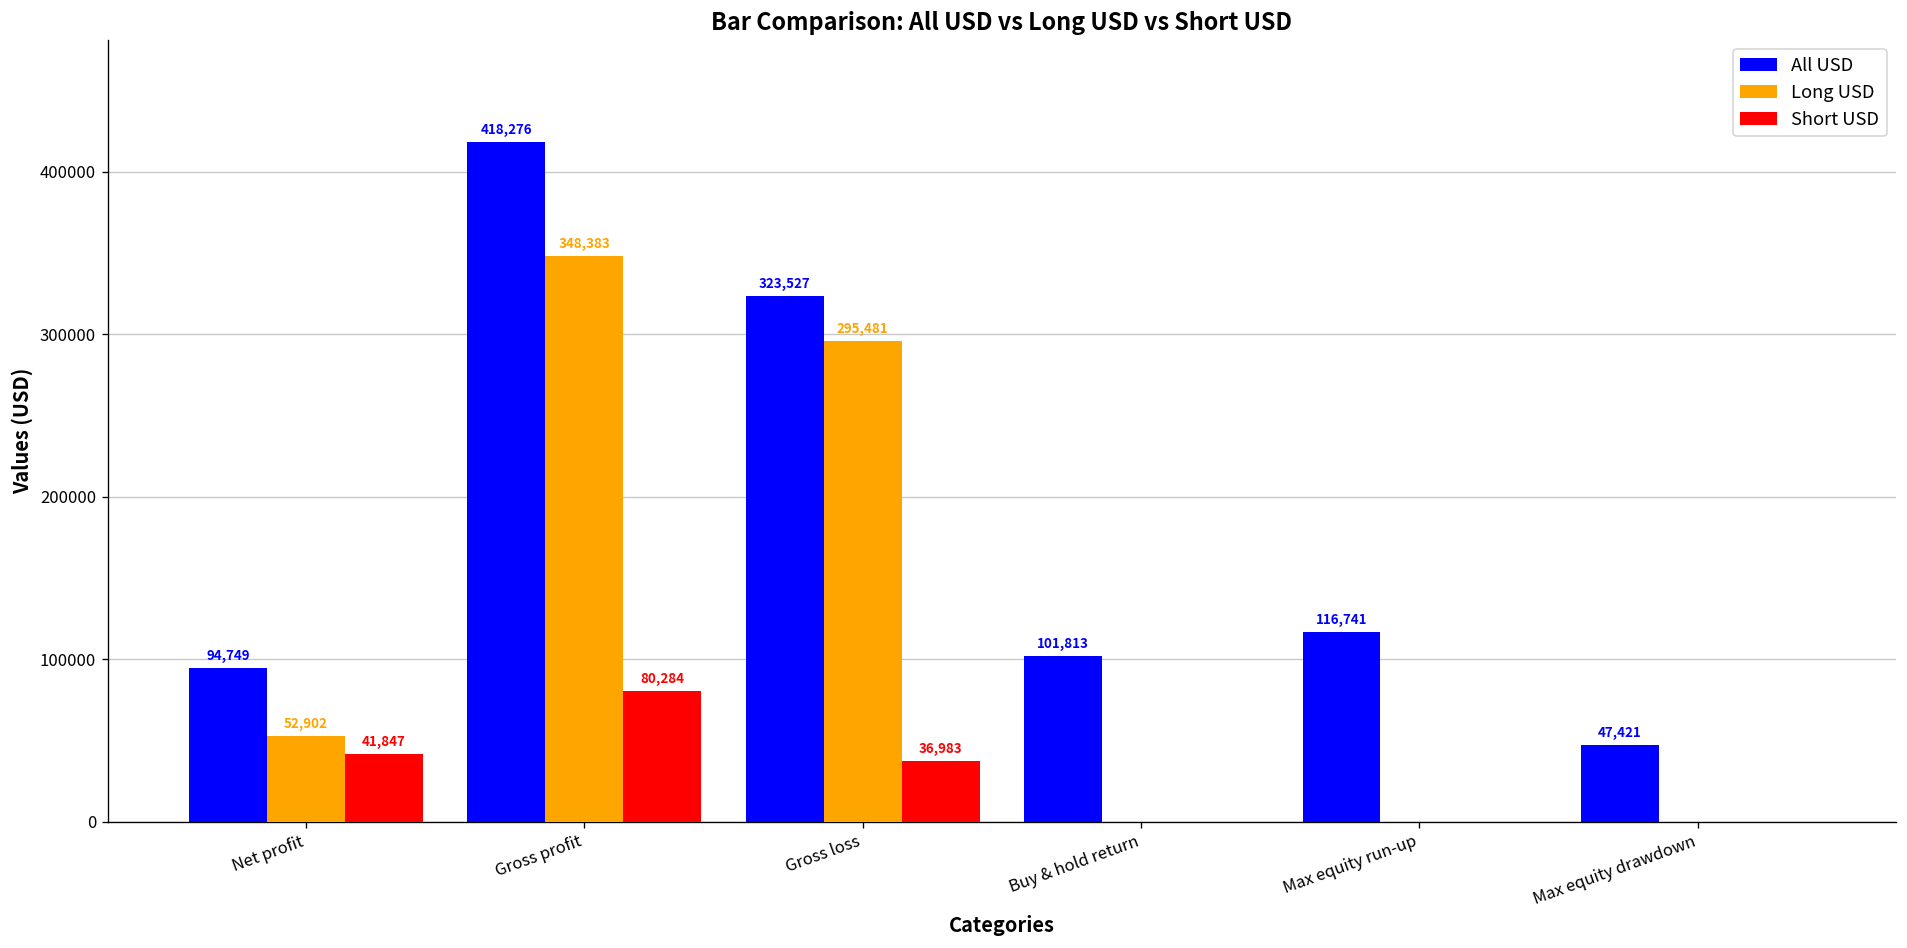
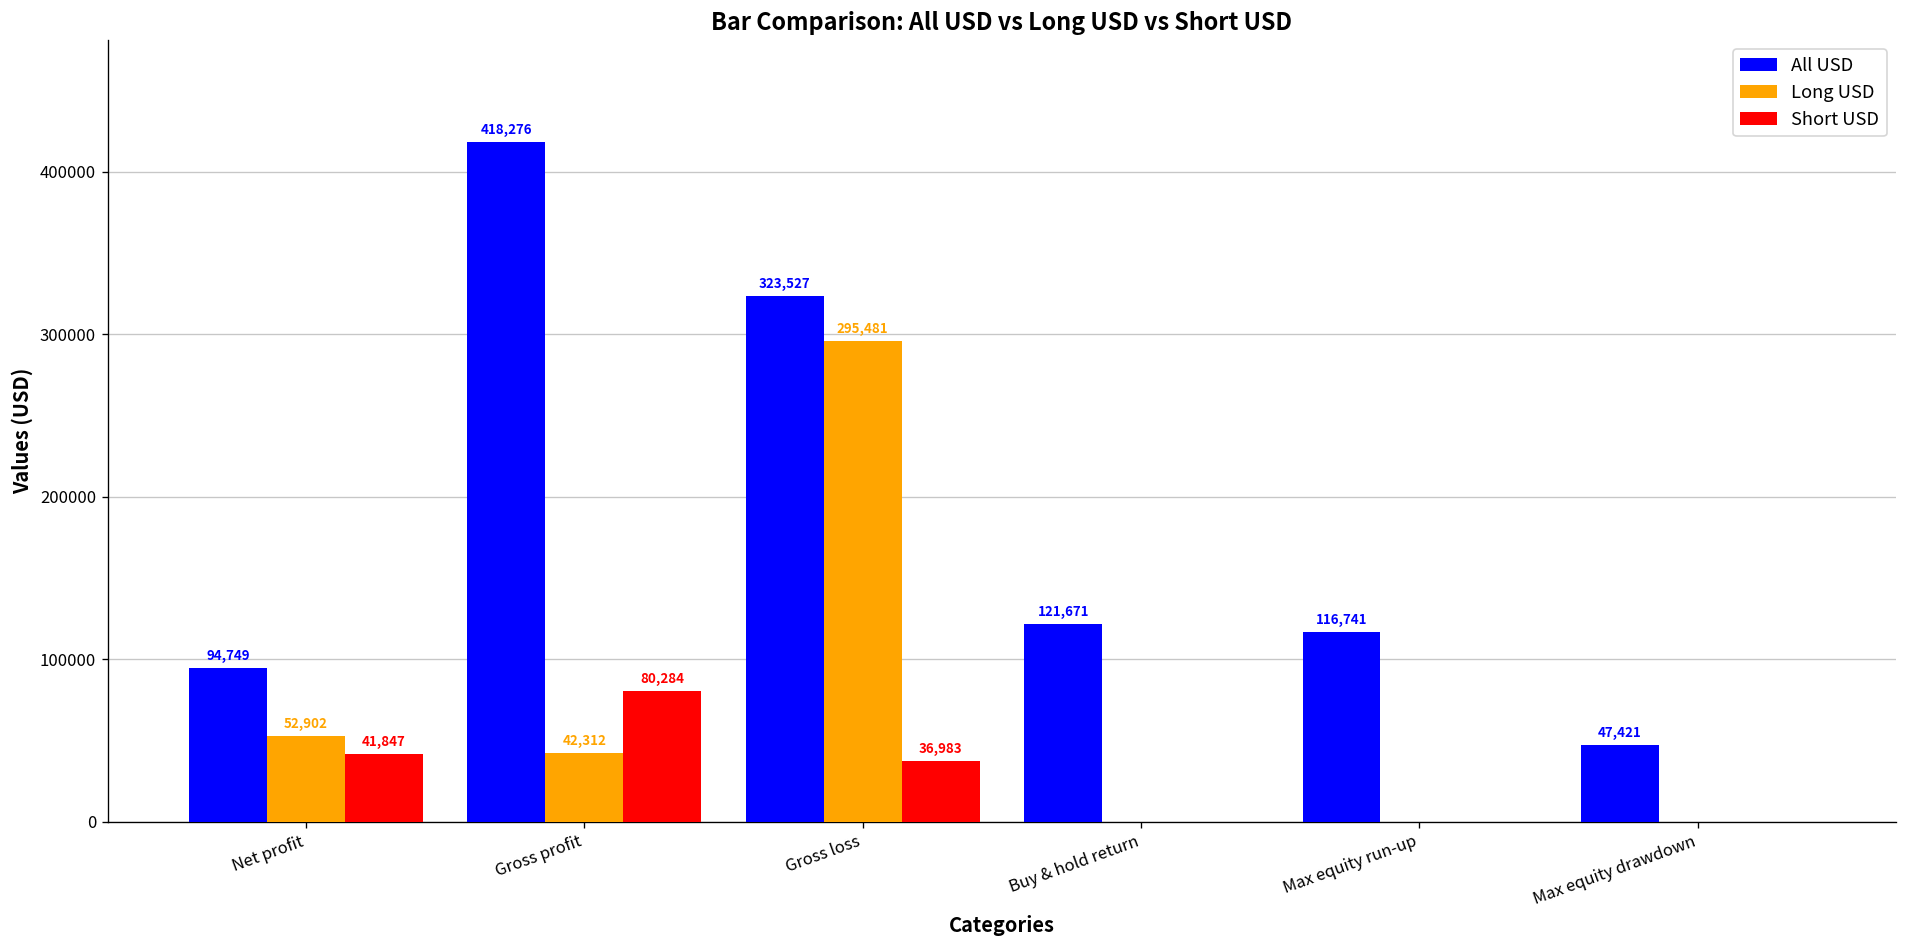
  {
    "All USD": {
      "Net profit": "94,749",
      "Gross profit": "418,276",
      "Gross loss": "323,527",
-     "Buy & hold return": "101,813",
+     "Buy & hold return": "121,671",
      "Max equity run-up": "116,741",
      "Max equity drawdown": "47,421"
    },
    "Long USD": {
      "Net profit": "52,902",
-     "Gross profit": "348,383",
+     "Gross profit": "42,312",
      "Gross loss": "295,481"
    },
    "Short USD": {
      "Net profit": "41,847",
      "Gross profit": "80,284",
      "Gross loss": "36,983"
    }
  }
